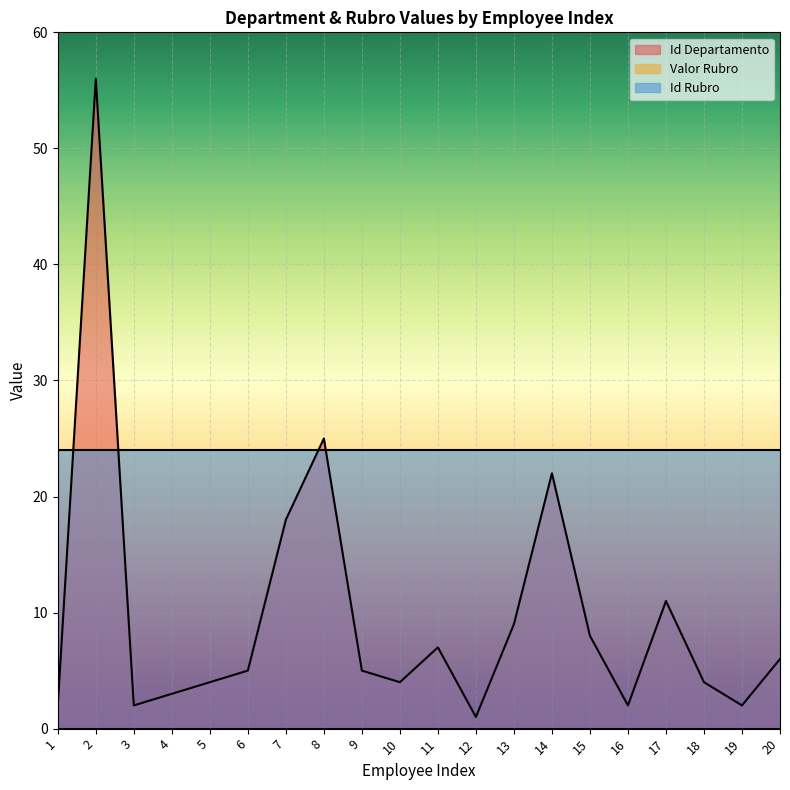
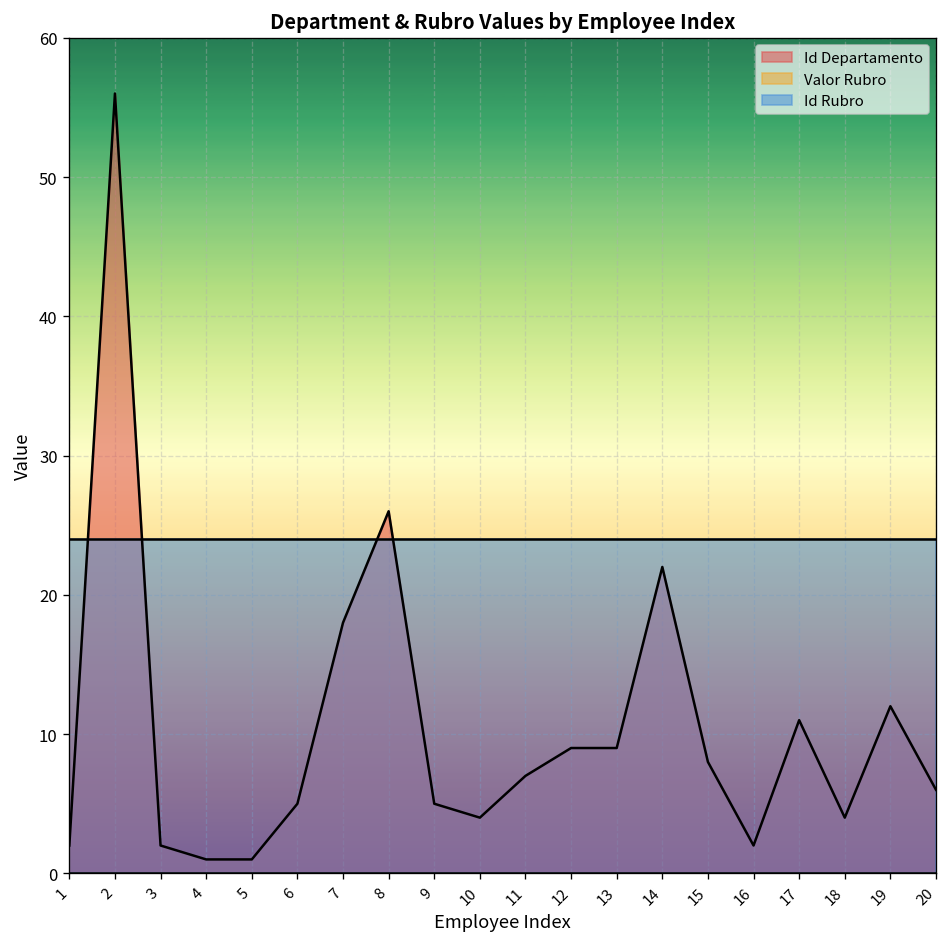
  {
    "Id Departamento": {
      "1": 2,
      "2": 56,
      "3": 2,
-     "4": 3,
-     "5": 4,
+     "4": 1,
+     "5": 1,
      "6": 5,
      "7": 18,
-     "8": 25,
+     "8": 26,
      "9": 5,
      "10": 4,
      "11": 7,
-     "12": 1,
+     "12": 9,
      "13": 9,
      "14": 22,
      "15": 8,
      "16": 2,
      "17": 11,
      "18": 4,
-     "19": 2,
+     "19": 12,
      "20": 6
    },
    "Valor Rubro": {
      "1": 0,
      "2": 0,
      "3": 0,
      "4": 0,
      "5": 0,
      "6": 0,
      "7": 0,
      "8": 0,
      "9": 0,
      "10": 0,
      "11": 0,
      "12": 0,
      "13": 0,
      "14": 0,
      "15": 0,
      "16": 0,
      "17": 0,
      "18": 0,
      "19": 0,
      "20": 0
    },
    "Id Rubro": {
      "1": 24,
      "2": 24,
      "3": 24,
      "4": 24,
      "5": 24,
      "6": 24,
      "7": 24,
      "8": 24,
      "9": 24,
      "10": 24,
      "11": 24,
      "12": 24,
      "13": 24,
      "14": 24,
      "15": 24,
      "16": 24,
      "17": 24,
      "18": 24,
      "19": 24,
      "20": 24
    }
  }
